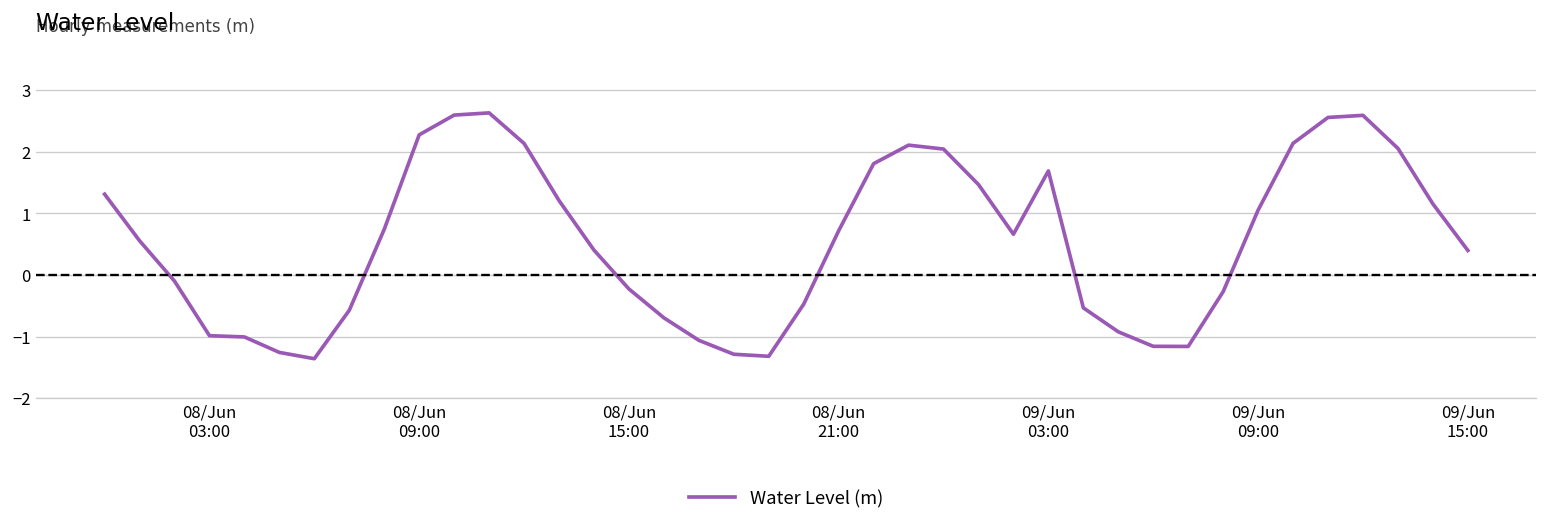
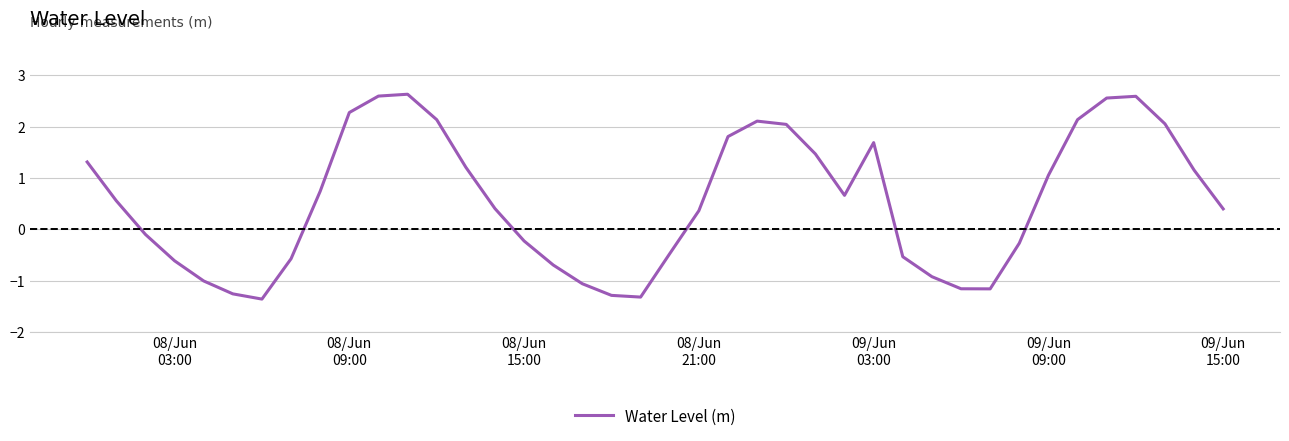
  {
-   "08/Jun 03:00": -1.0,
+   "08/Jun 03:00": -0.6,
    "08/Jun 09:00": 2.3,
    "08/Jun 15:00": -0.2,
-   "08/Jun 21:00": 0.7,
+   "08/Jun 21:00": 0.4,
    "09/Jun 03:00": 1.7,
    "09/Jun 09:00": 1.1,
    "09/Jun 15:00": 0.4
  }
